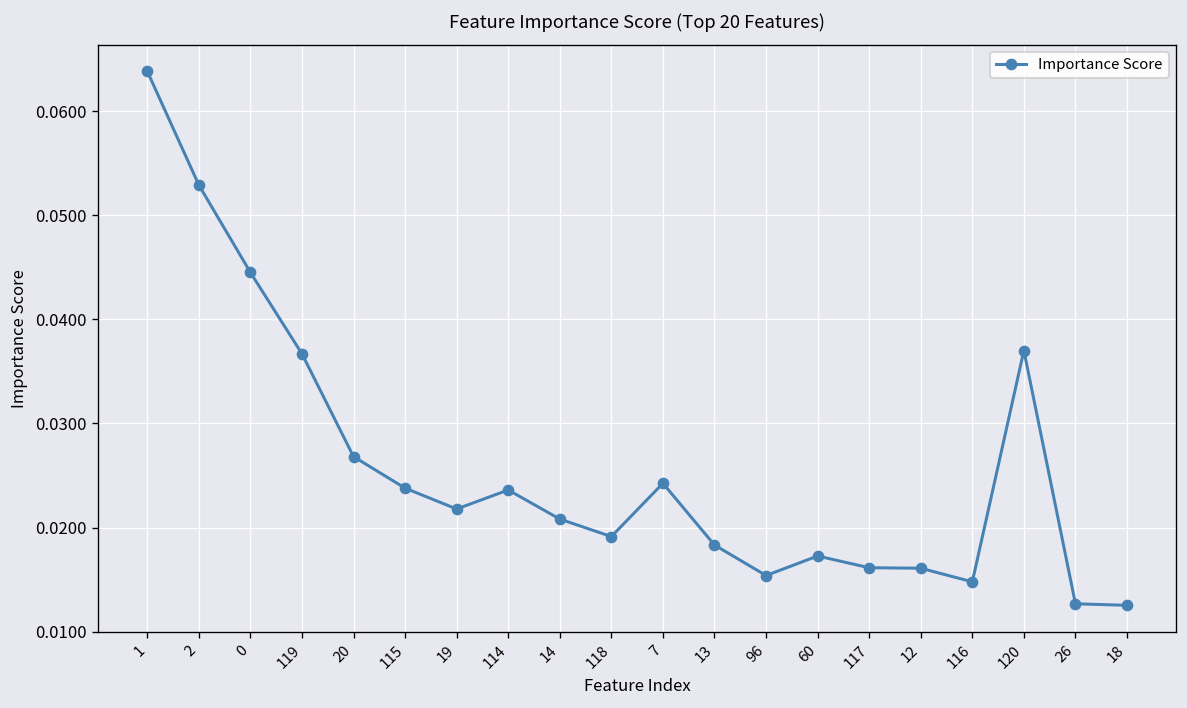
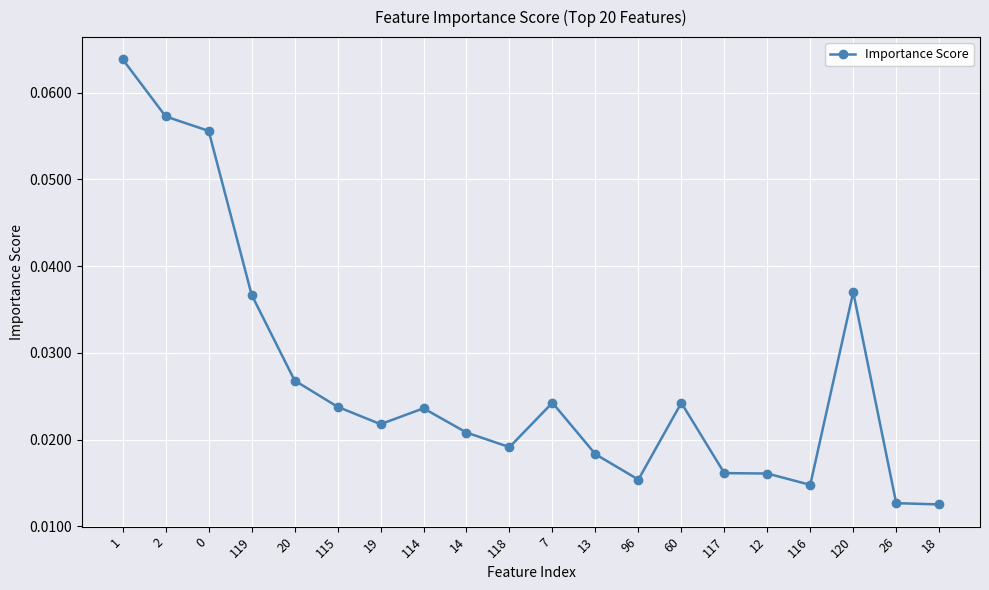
  {
    "1": 0.064,
-   "2": 0.053,
-   "0": 0.045,
+   "2": 0.057,
+   "0": 0.056,
    "119": 0.037,
    "20": 0.027,
    "115": 0.024,
    "19": 0.022,
    "114": 0.024,
    "14": 0.021,
    "118": 0.019,
    "7": 0.024,
    "13": 0.018,
    "96": 0.015,
-   "60": 0.017,
+   "60": 0.024,
    "117": 0.016,
    "12": 0.016,
    "116": 0.015,
    "120": 0.037,
    "26": 0.013,
    "18": 0.013
  }
